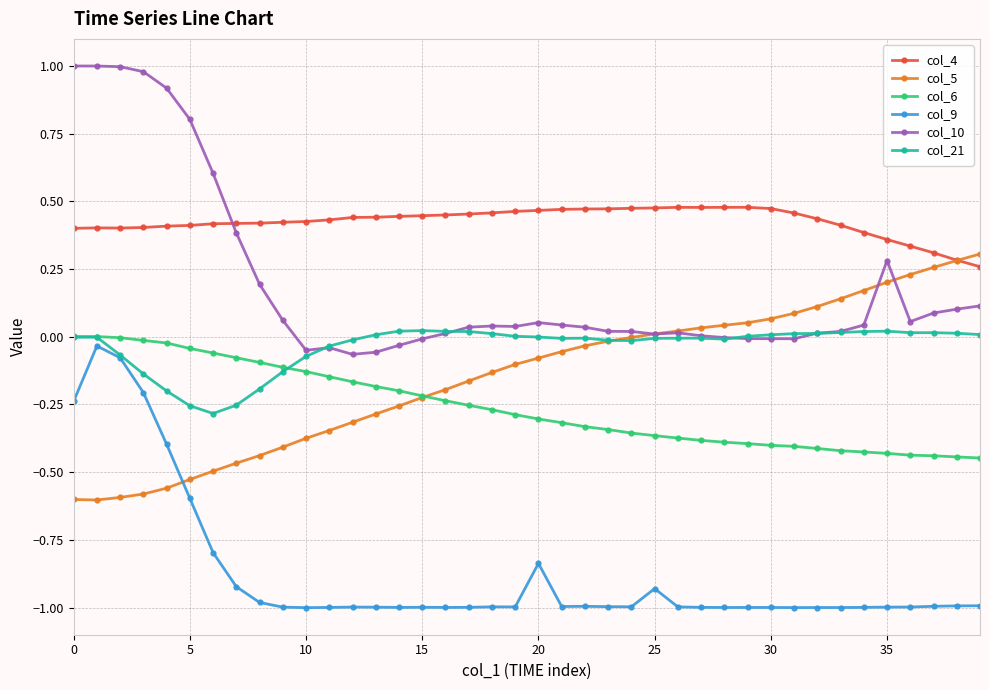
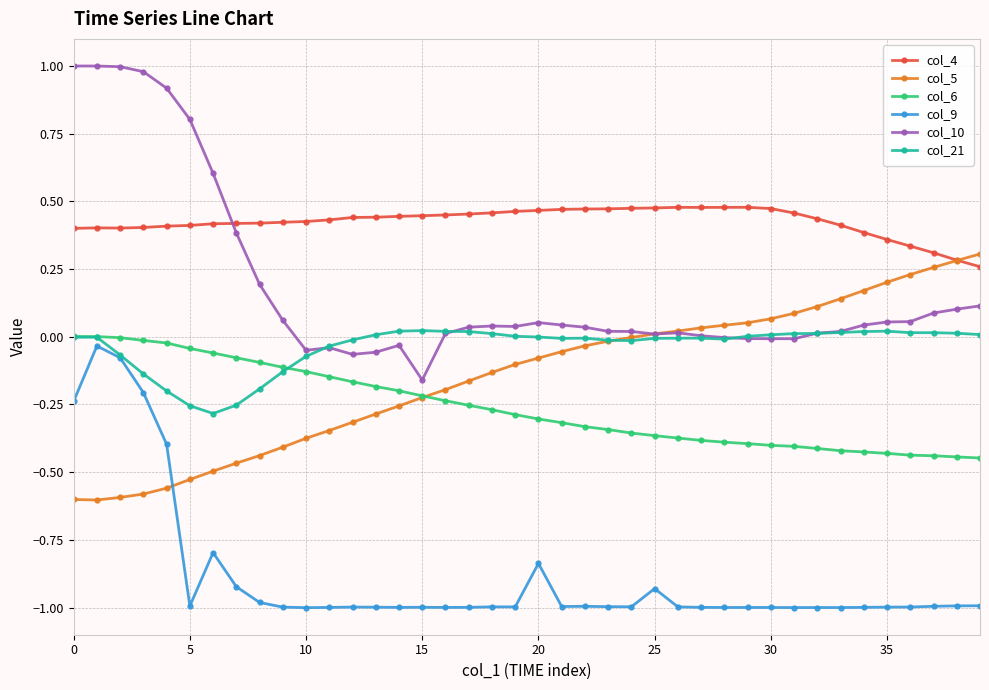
  {
    "col_9": {
      "0": -0.24,
-     "5": -0.60,
+     "5": -0.99,
      "10": -1.00,
      "15": -1.00,
      "20": -0.84,
      "25": -0.93,
      "30": -1.00,
      "35": -1.00
    },
    "col_10": {
      "0": 1.00,
      "5": 0.80,
      "10": -0.05,
-     "15": -0.01,
+     "15": -0.16,
      "20": 0.05,
      "30": -0.01,
-     "35": 0.28
+     "35": 0.05
    }
  }
